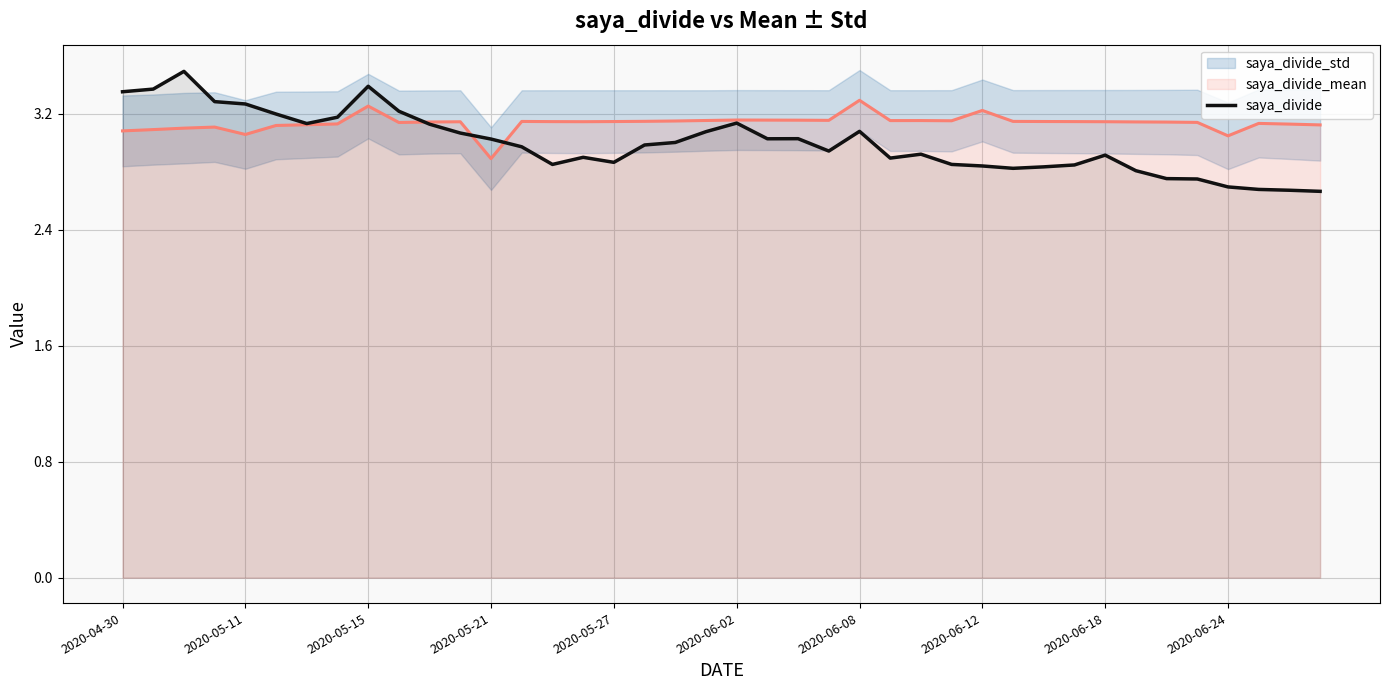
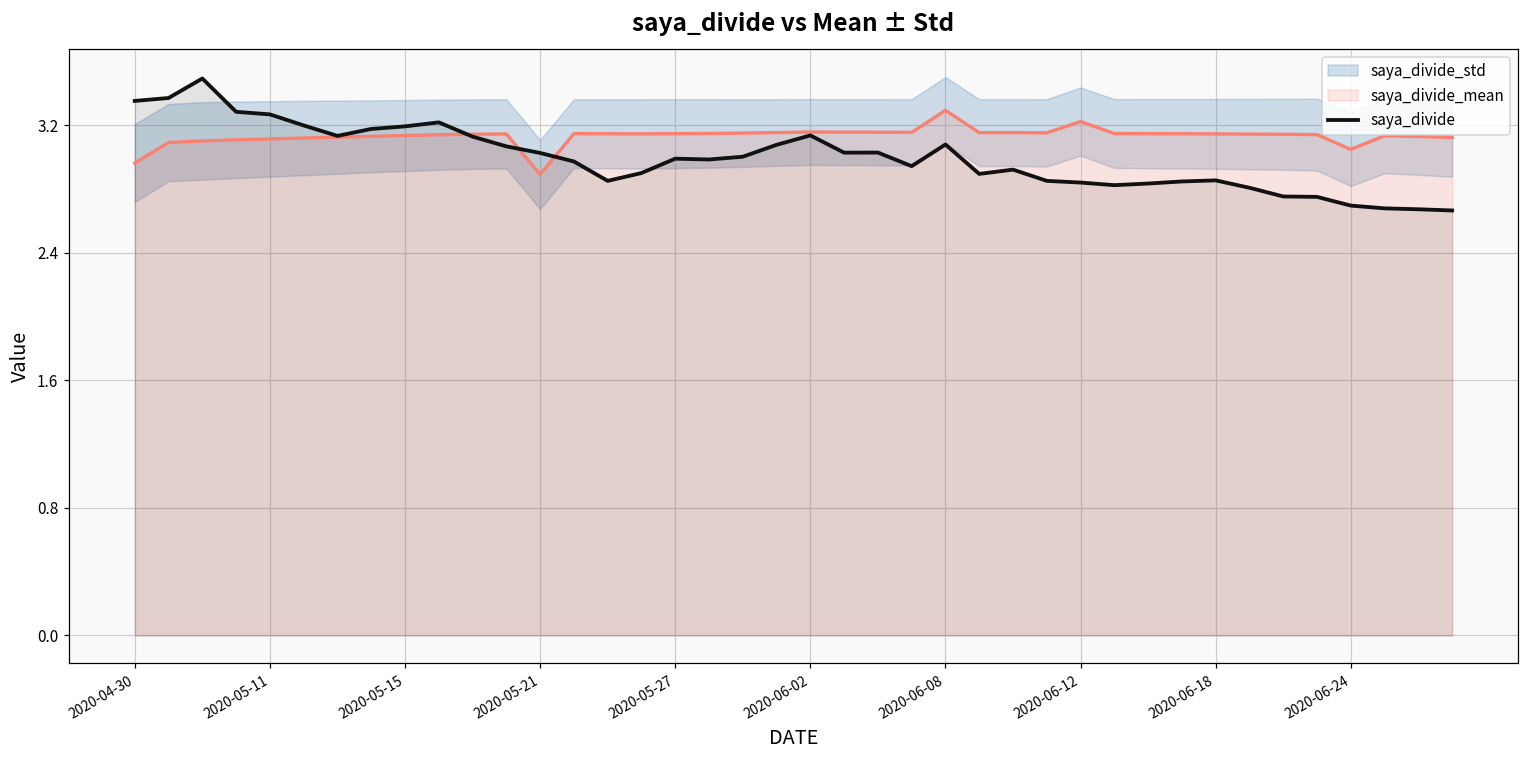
  {
    "saya_divide_mean": {
-     "2020-04-30": 3.08,
-     "2020-05-11": 3.06,
-     "2020-05-15": 3.25,
+     "2020-04-30": 2.96,
+     "2020-05-11": 3.11,
+     "2020-05-15": 3.13,
      "2020-05-21": 2.89,
      "2020-05-27": 3.15,
      "2020-06-02": 3.16,
      "2020-06-08": 3.29,
      "2020-06-12": 3.22,
      "2020-06-18": 3.14,
      "2020-06-24": 3.05
    },
    "saya_divide": {
      "2020-04-30": 3.35,
      "2020-05-11": 3.27,
-     "2020-05-15": 3.39,
+     "2020-05-15": 3.19,
      "2020-05-21": 3.03,
-     "2020-05-27": 2.86,
+     "2020-05-27": 2.99,
      "2020-06-02": 3.14,
      "2020-06-08": 3.08,
      "2020-06-12": 2.84,
-     "2020-06-18": 2.91,
+     "2020-06-18": 2.85,
      "2020-06-24": 2.69
    }
  }
